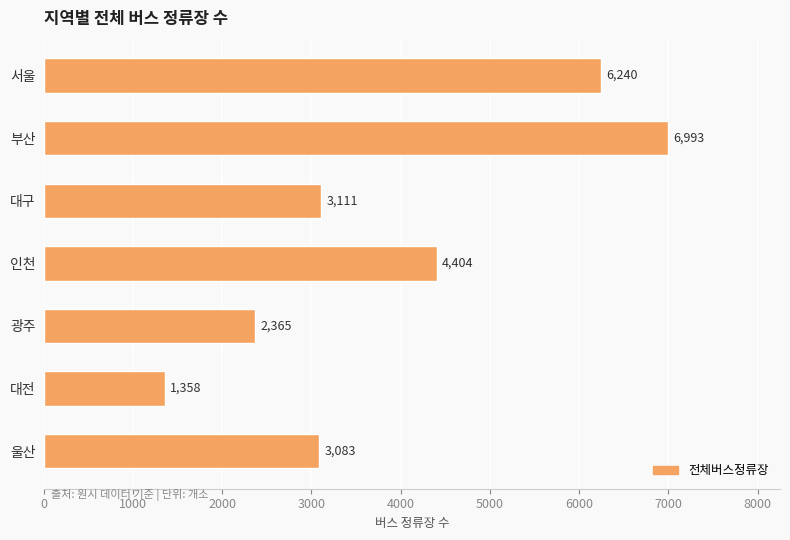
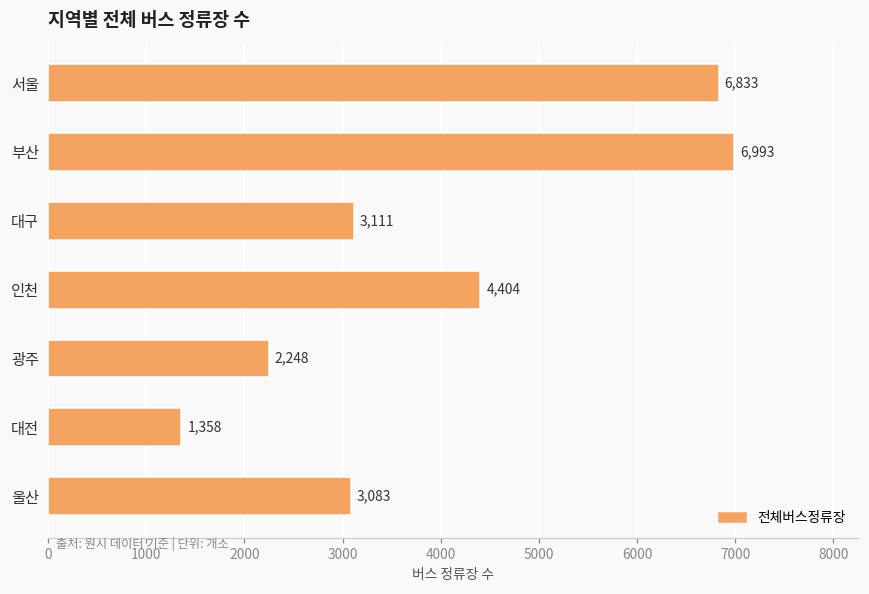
  {
-   "서울": "6,240",
+   "서울": "6,833",
    "부산": "6,993",
    "대구": "3,111",
    "인천": "4,404",
-   "광주": "2,365",
+   "광주": "2,248",
    "대전": "1,358",
    "울산": "3,083"
  }
